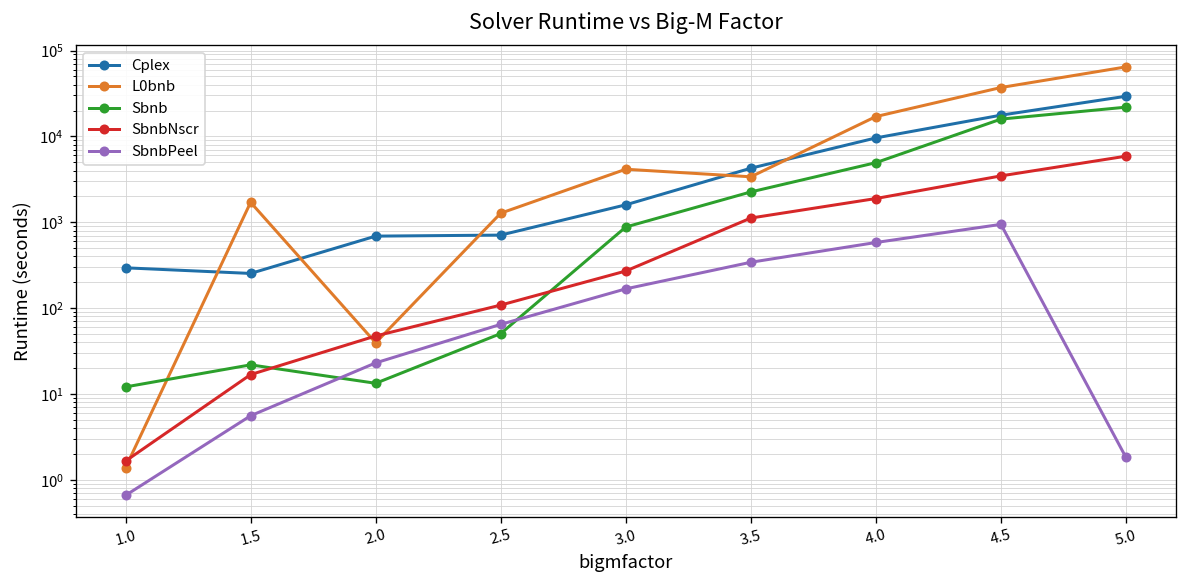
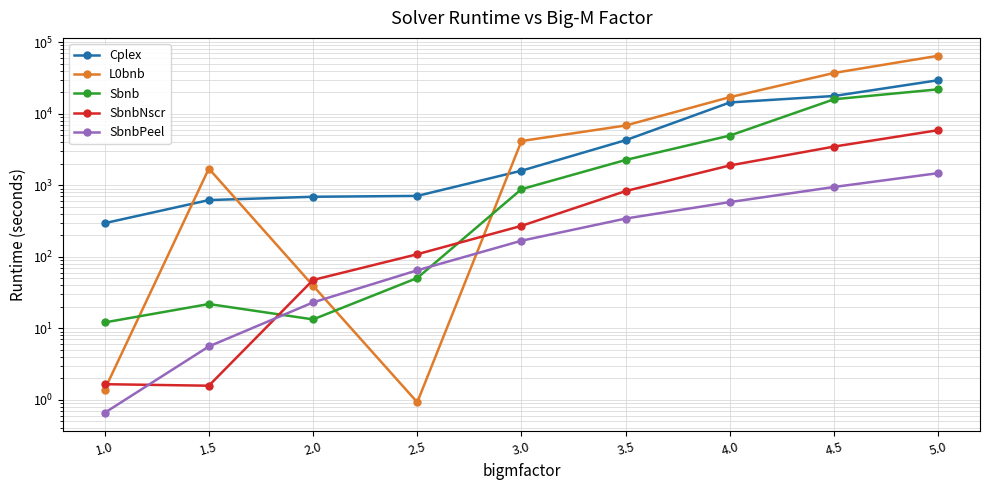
  {
    "Cplex": {
      "1.0": 290,
-     "1.5": 250,
+     "1.5": 600,
      "2.0": 700,
      "2.5": 700,
      "3.0": 1600,
      "3.5": 4000,
-     "4.0": 10000,
+     "4.0": 14000,
      "4.5": 18000,
      "5.0": 29000
    },
    "L0bnb": {
      "1.0": 1.4,
      "1.5": 1700,
      "2.0": 40,
-     "2.5": 1300,
+     "2.5": 0.9,
      "3.0": 4000,
-     "3.5": 3000,
+     "3.5": 7000,
      "4.0": 17000,
      "4.5": 40000,
      "5.0": 60000
    },
    "Sbnb": {
      "1.0": 12,
      "1.5": 22,
      "2.0": 13,
      "2.5": 50,
      "3.0": 900,
      "3.5": 2300,
      "4.0": 5000,
      "4.5": 16000,
      "5.0": 22000
    },
    "SbnbNscr": {
      "1.0": 1.7,
-     "1.5": 17,
+     "1.5": 1.6,
      "2.0": 50,
      "2.5": 110,
      "3.0": 270,
-     "3.5": 1100,
+     "3.5": 800,
      "4.0": 1900,
      "4.5": 3000,
      "5.0": 6000
    },
    "SbnbPeel": {
      "1.0": 0.7,
      "1.5": 6,
      "2.0": 23,
      "2.5": 60,
      "3.0": 170,
      "3.5": 300,
      "4.0": 600,
      "4.5": 900,
-     "5.0": 1.8
+     "5.0": 1500
    }
  }
